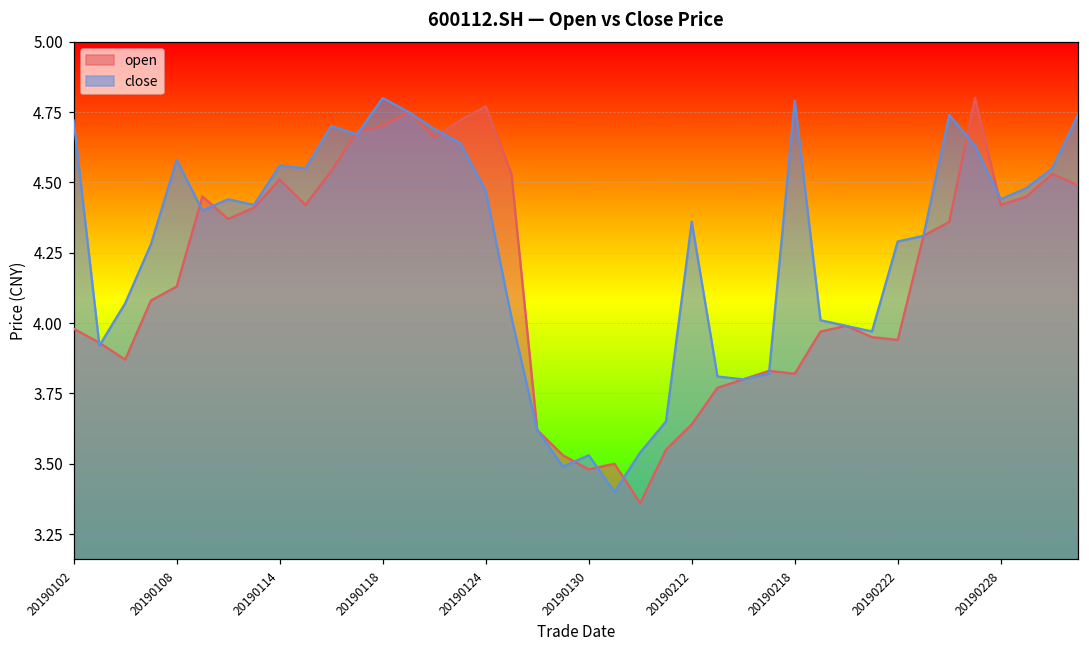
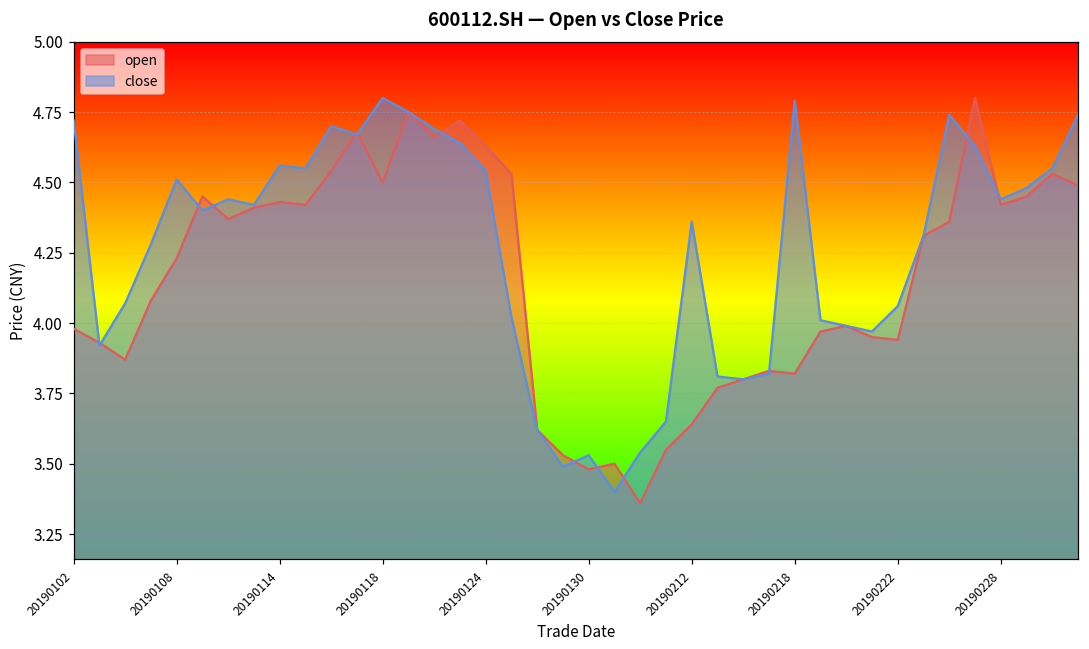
  {
    "open": {
      "20190102": 3.98,
-     "20190108": 4.13,
-     "20190114": 4.51,
-     "20190118": 4.7,
-     "20190124": 4.77,
+     "20190108": 4.23,
+     "20190114": 4.43,
+     "20190118": 4.5,
+     "20190124": 4.63,
      "20190130": 3.48,
      "20190212": 3.64,
      "20190218": 3.82,
      "20190222": 3.94,
      "20190228": 4.42
    },
    "close": {
      "20190102": 4.72,
-     "20190108": 4.58,
+     "20190108": 4.51,
      "20190114": 4.56,
      "20190118": 4.80,
-     "20190124": 4.47,
+     "20190124": 4.54,
      "20190130": 3.53,
      "20190212": 4.36,
      "20190218": 4.79,
-     "20190222": 4.29,
+     "20190222": 4.06,
      "20190228": 4.44
    }
  }
